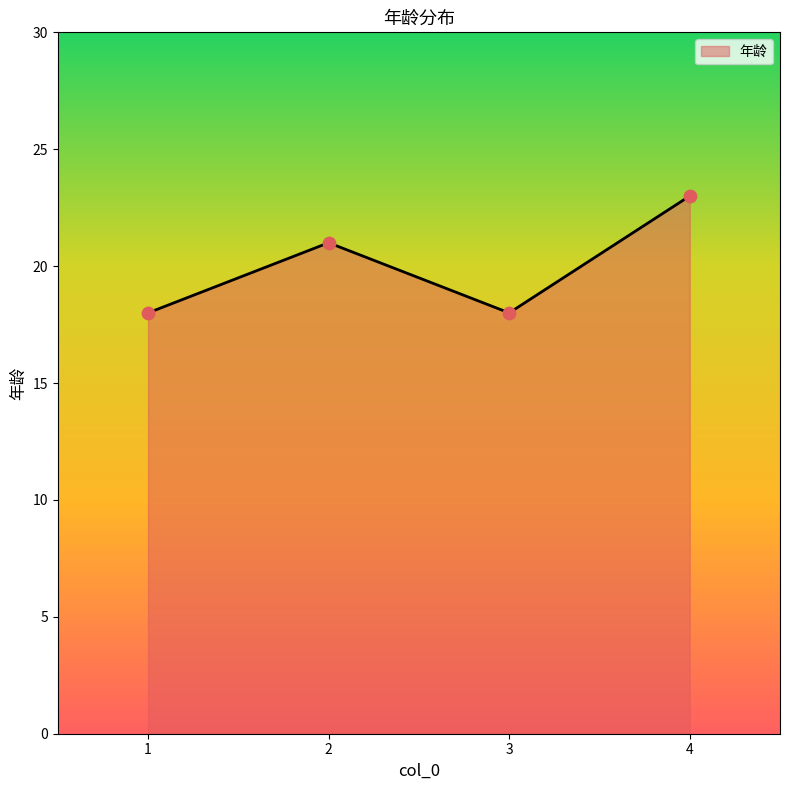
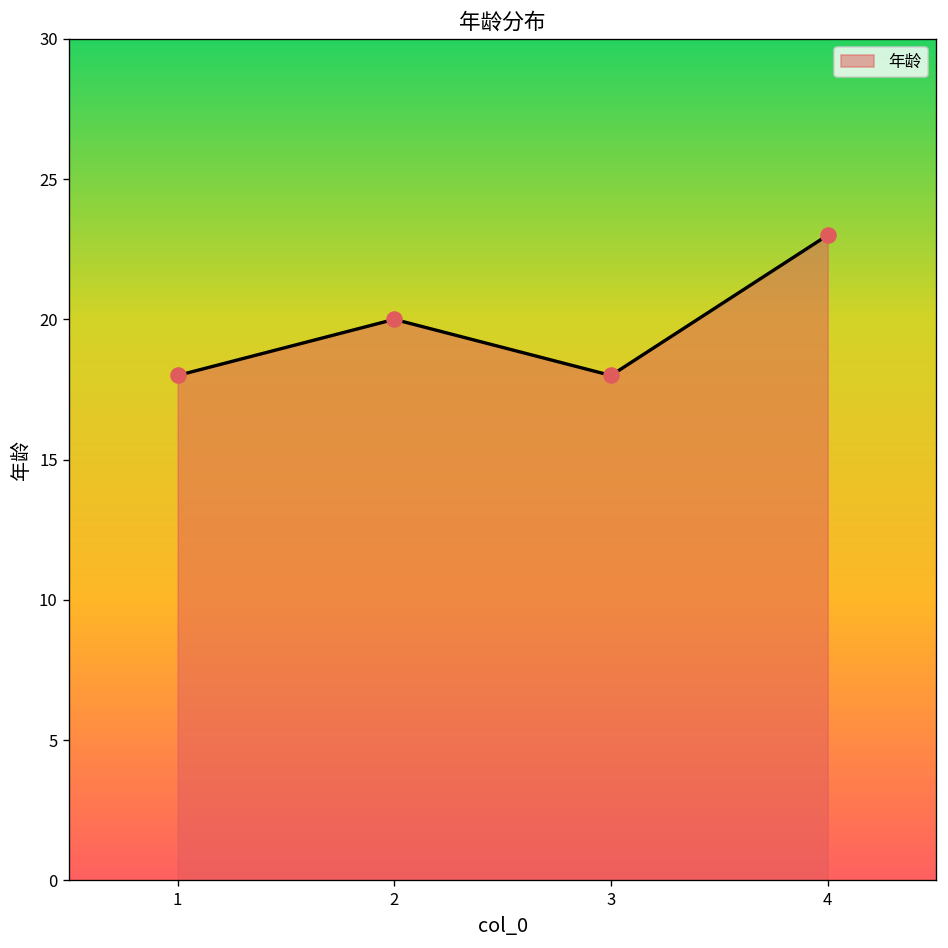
  {
    "1": 18,
-   "2": 21,
+   "2": 20,
    "3": 18,
    "4": 23
  }
